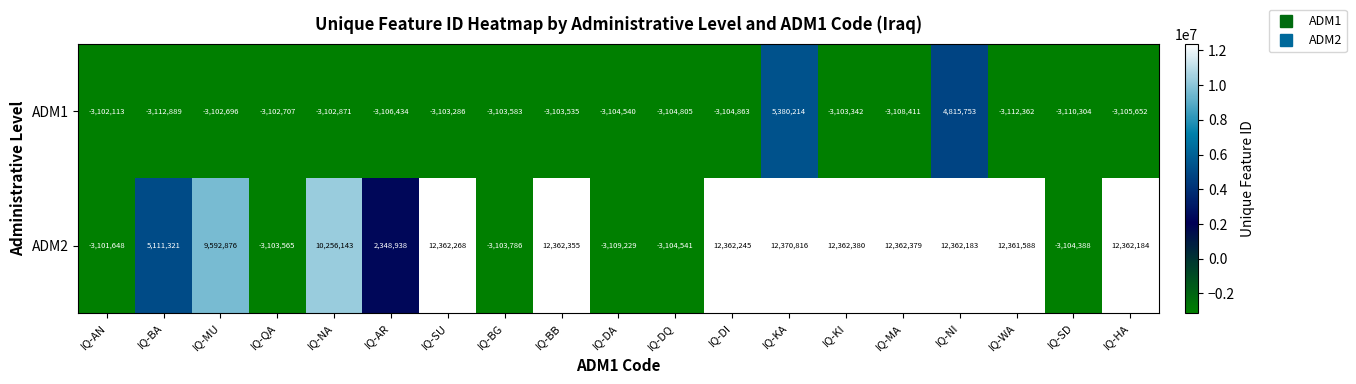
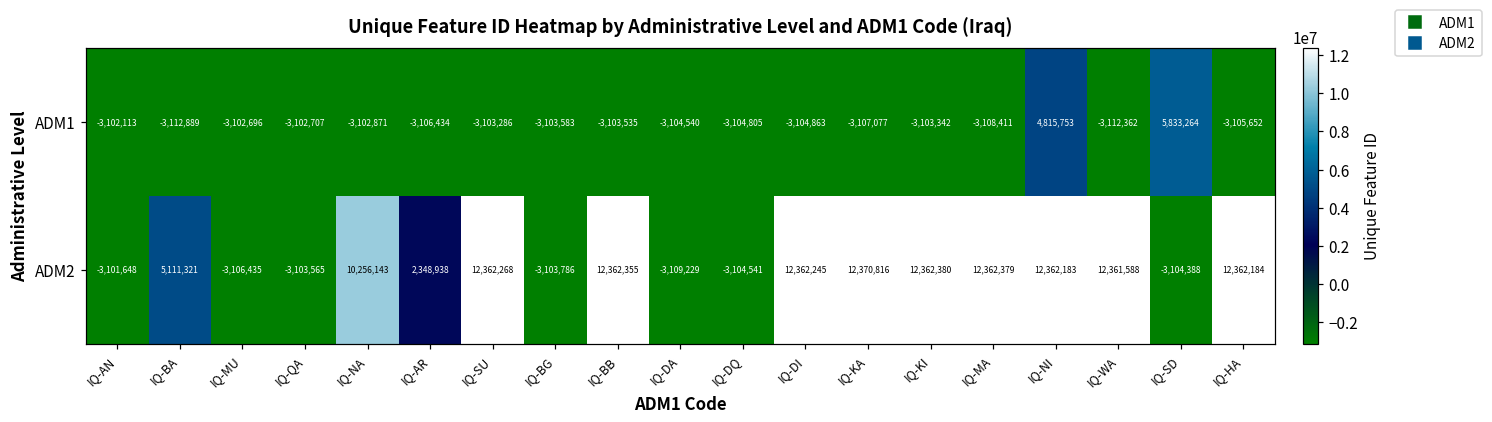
  {
    "ADM1": {
      "IQ-AN": "-3,102,113",
      "IQ-BA": "-3,112,889",
      "IQ-MU": "-3,102,696",
      "IQ-QA": "-3,102,707",
      "IQ-NA": "-3,102,871",
      "IQ-AR": "-3,106,434",
      "IQ-SU": "-3,103,286",
      "IQ-BG": "-3,103,583",
      "IQ-BB": "-3,103,535",
      "IQ-DA": "-3,104,540",
      "IQ-DQ": "-3,104,805",
      "IQ-DI": "-3,104,863",
-     "IQ-KA": "5,380,214",
+     "IQ-KA": "-3,107,077",
      "IQ-KI": "-3,103,342",
      "IQ-MA": "-3,108,411",
      "IQ-NI": "4,815,753",
      "IQ-WA": "-3,112,362",
-     "IQ-SD": "-3,110,304",
+     "IQ-SD": "5,833,264",
      "IQ-HA": "-3,105,652"
    },
    "ADM2": {
      "IQ-AN": "-3,101,648",
      "IQ-BA": "5,111,321",
-     "IQ-MU": "9,592,876",
+     "IQ-MU": "-3,106,435",
      "IQ-QA": "-3,103,565",
      "IQ-NA": "10,256,143",
      "IQ-AR": "2,348,938",
      "IQ-SU": "12,362,268",
      "IQ-BG": "-3,103,786",
      "IQ-BB": "12,362,355",
      "IQ-DA": "-3,109,229",
      "IQ-DQ": "-3,104,541",
      "IQ-DI": "12,362,245",
      "IQ-KA": "12,370,816",
      "IQ-KI": "12,362,380",
      "IQ-MA": "12,362,379",
      "IQ-NI": "12,362,183",
      "IQ-WA": "12,361,588",
      "IQ-SD": "-3,104,388",
      "IQ-HA": "12,362,184"
    }
  }
